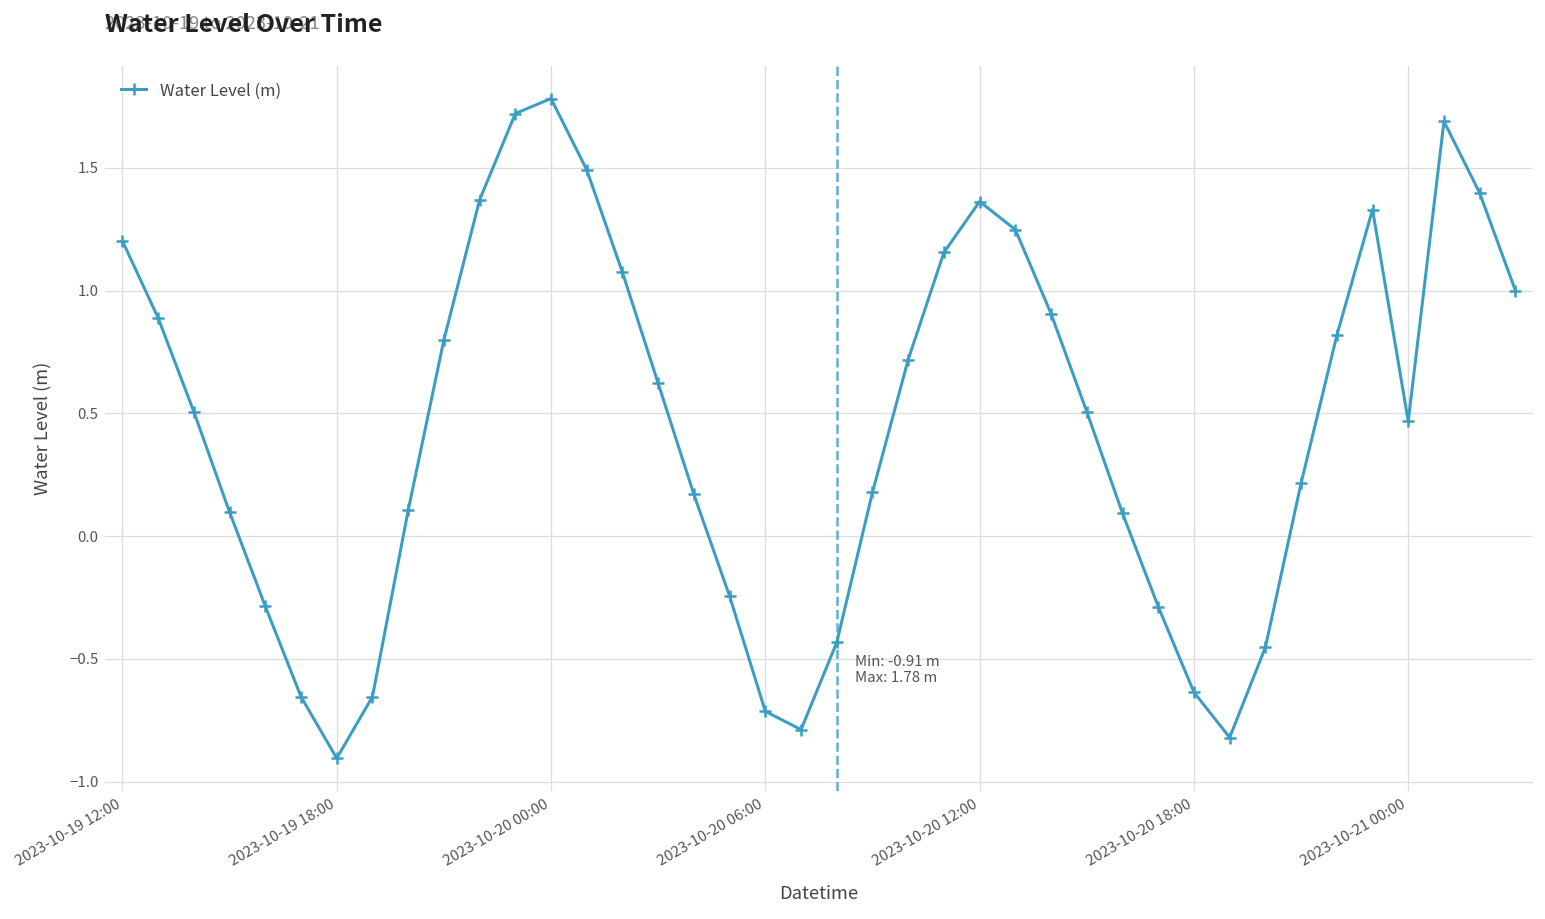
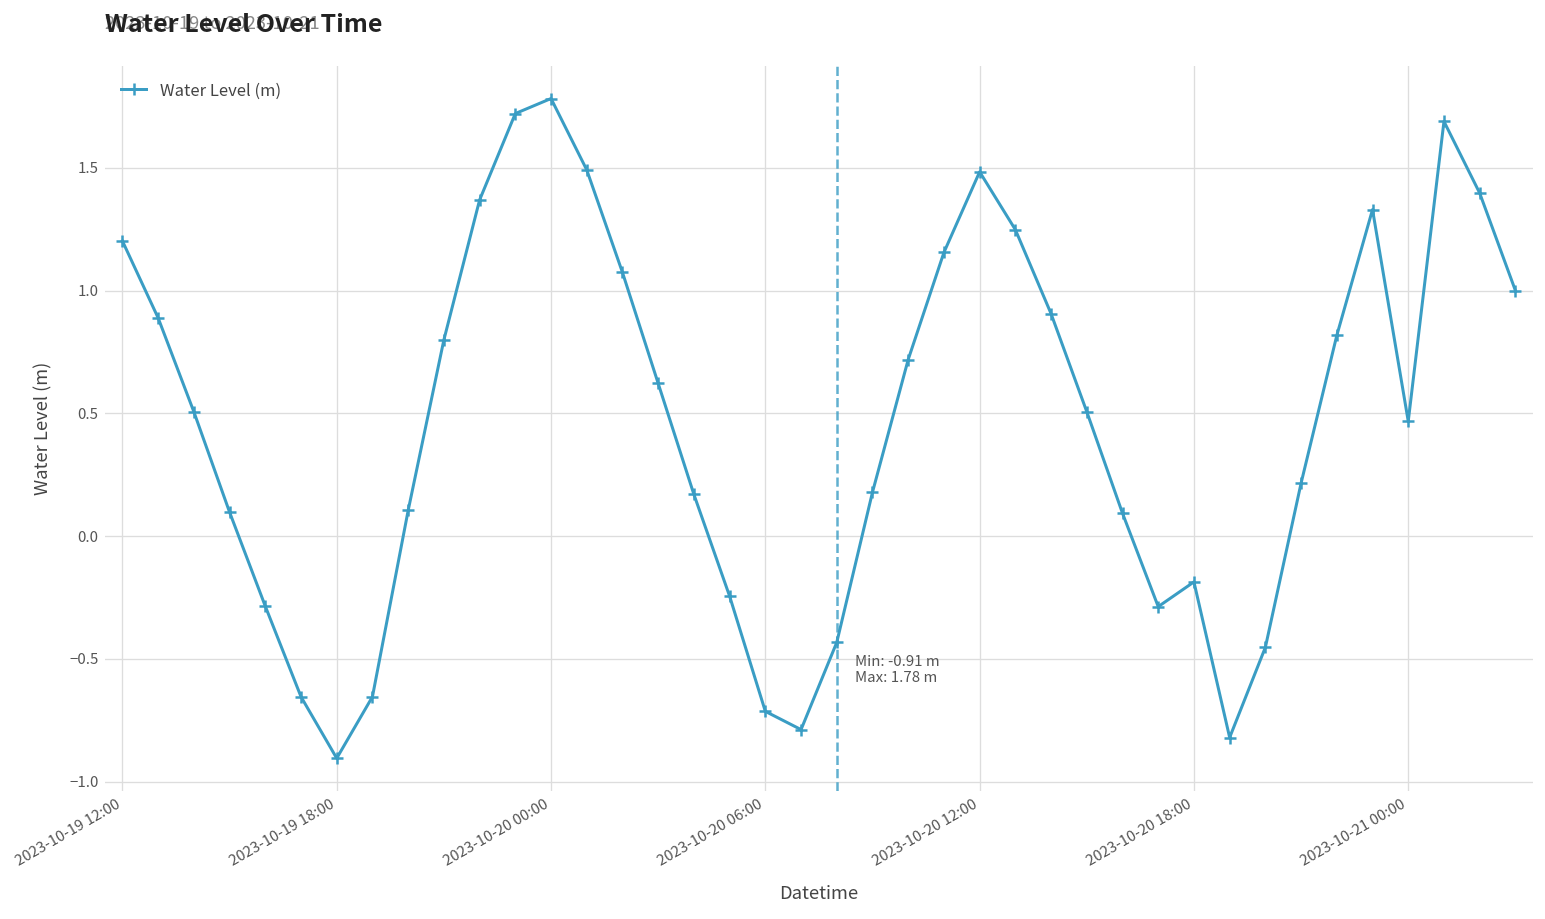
  {
    "2023-10-19 12:00": 1.20,
    "2023-10-19 18:00": -0.91,
    "2023-10-20 00:00": 1.78,
    "2023-10-20 06:00": -0.71,
-   "2023-10-20 12:00": 1.36,
-   "2023-10-20 18:00": -0.64,
+   "2023-10-20 12:00": 1.48,
+   "2023-10-20 18:00": -0.19,
    "2023-10-21 00:00": 0.47
  }
